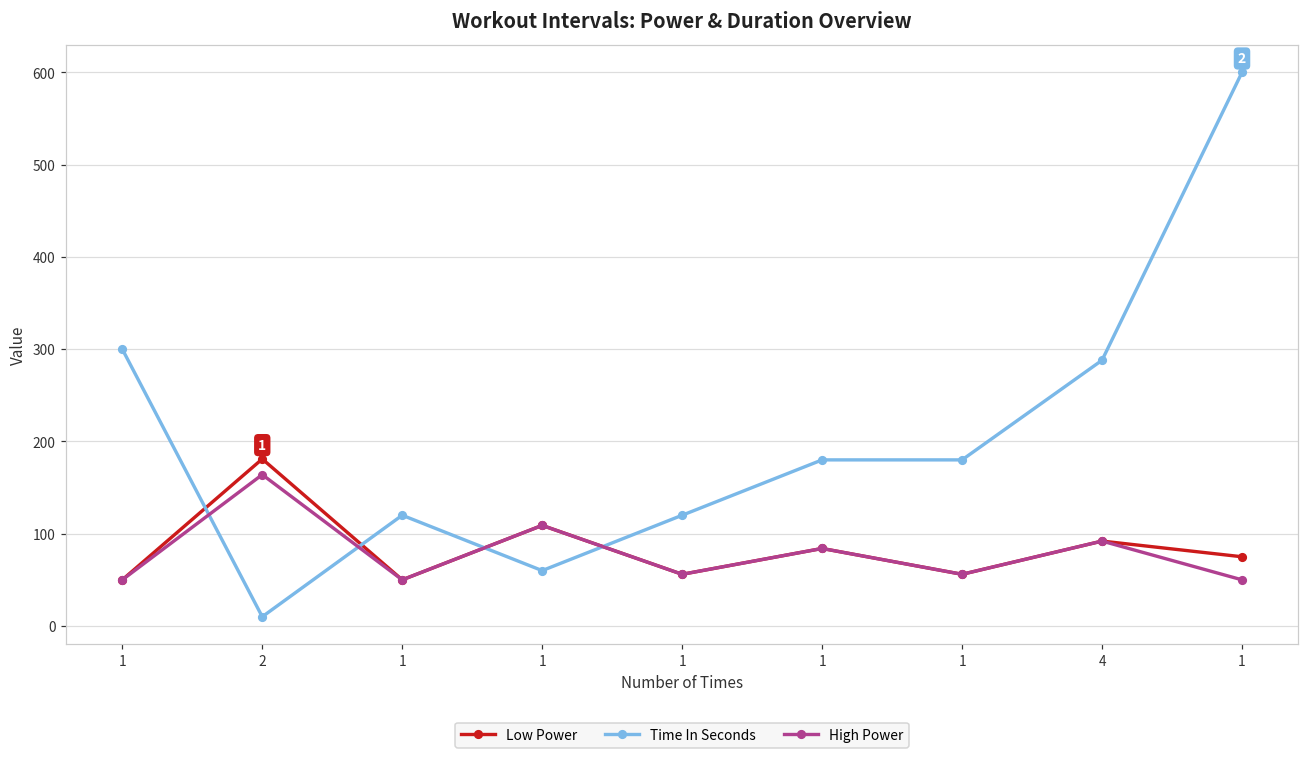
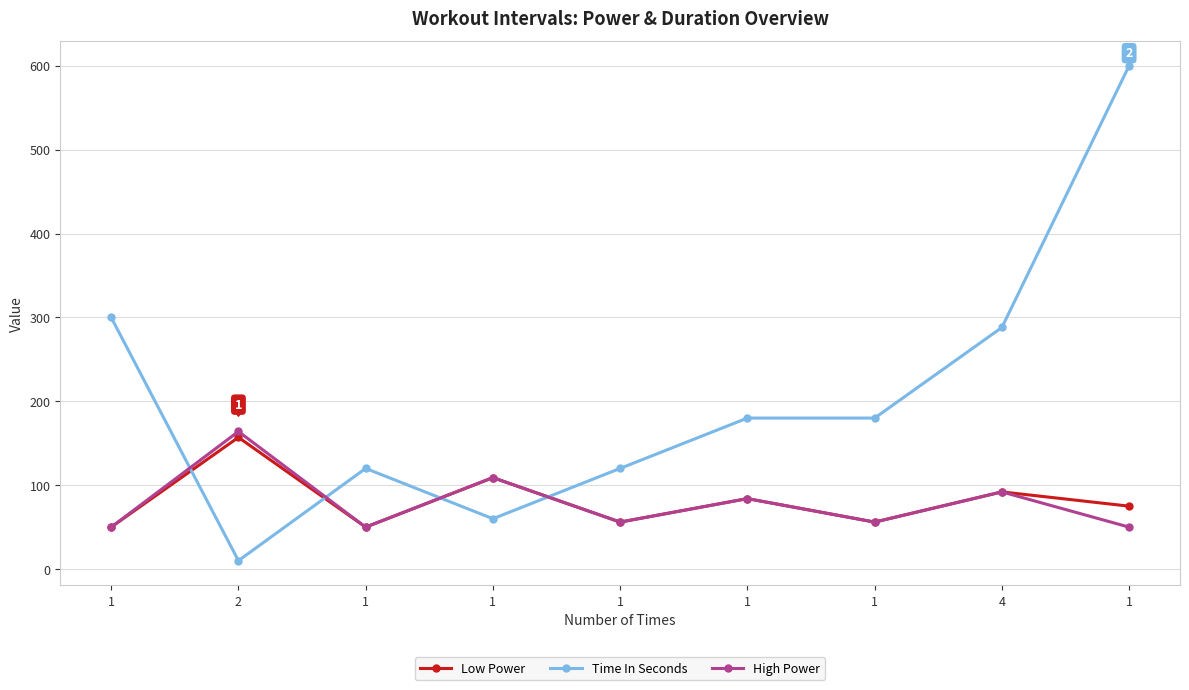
  {
    "Low Power": {
-     "2": 180
+     "2": 160
    },
    "Time In Seconds": {
      "2": 10,
      "4": 290
    }
  }
